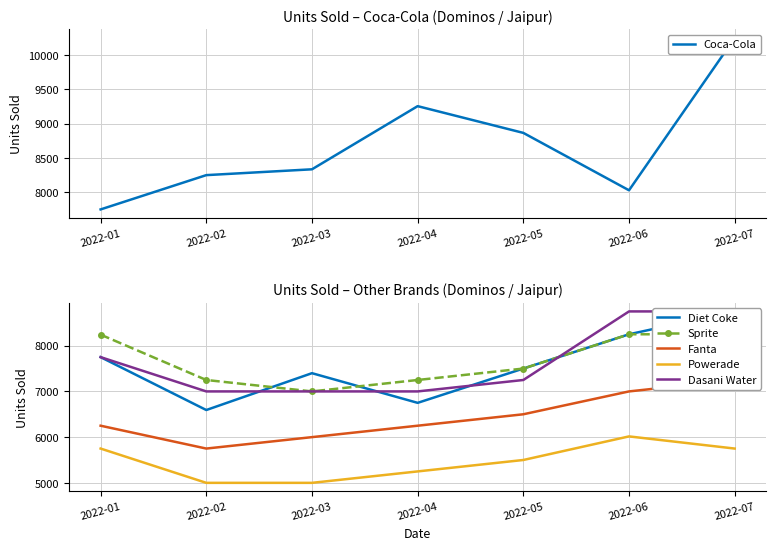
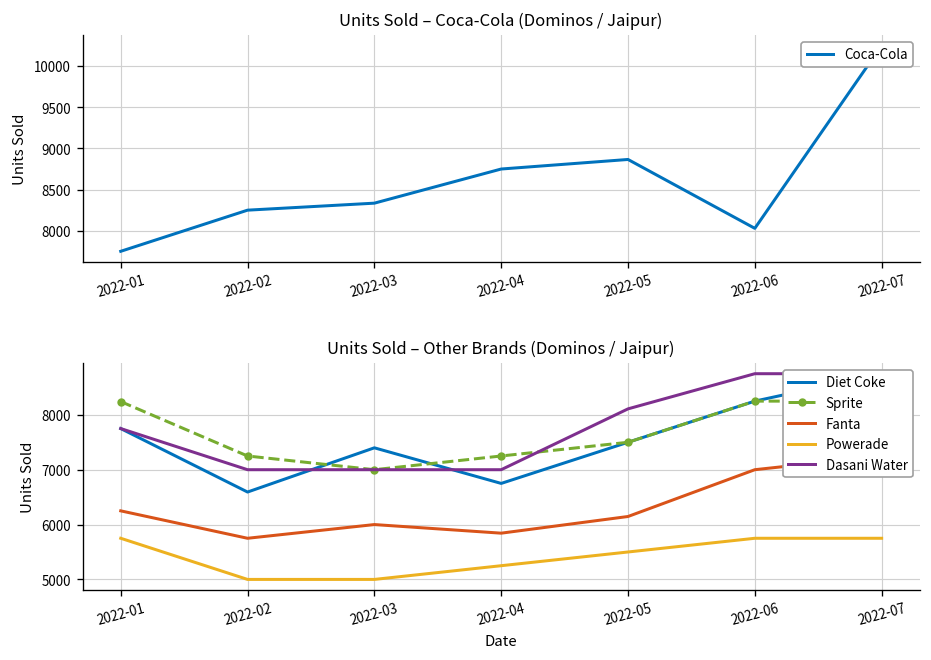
  {
    "Units Sold – Coca-Cola (Dominos / Jaipur)": {
      "2022-01": 7800,
      "2022-02": 8300,
      "2022-03": 8300,
-     "2022-04": 9300,
+     "2022-04": 8800,
      "2022-05": 8900,
      "2022-06": 8000
    },
    "Units Sold – Other Brands (Dominos / Jaipur)": {
      "Diet Coke": {
        "2022-02": 6600,
        "2022-03": 7400,
        "2022-04": 6800
      },
      "Sprite": {
        "2022-01": 8200,
        "2022-02": 7300,
        "2022-04": 7300
      },
      "Fanta": {
        "2022-01": 6300,
        "2022-02": 5800,
        "2022-03": 6000,
-       "2022-04": 6300,
-       "2022-05": 6500,
+       "2022-04": 5800,
+       "2022-05": 6100,
        "2022-06": 7000
      },
      "Powerade": {
        "2022-01": 5800,
        "2022-02": 5000,
        "2022-03": 5000,
        "2022-04": 5300,
        "2022-05": 5500,
-       "2022-06": 6000,
+       "2022-06": 5800,
        "2022-07": 5800
      },
      "Dasani Water": {
        "2022-02": 7000,
        "2022-04": 7000,
-       "2022-05": 7300,
+       "2022-05": 8100,
        "2022-06": 8800
      }
    }
  }
